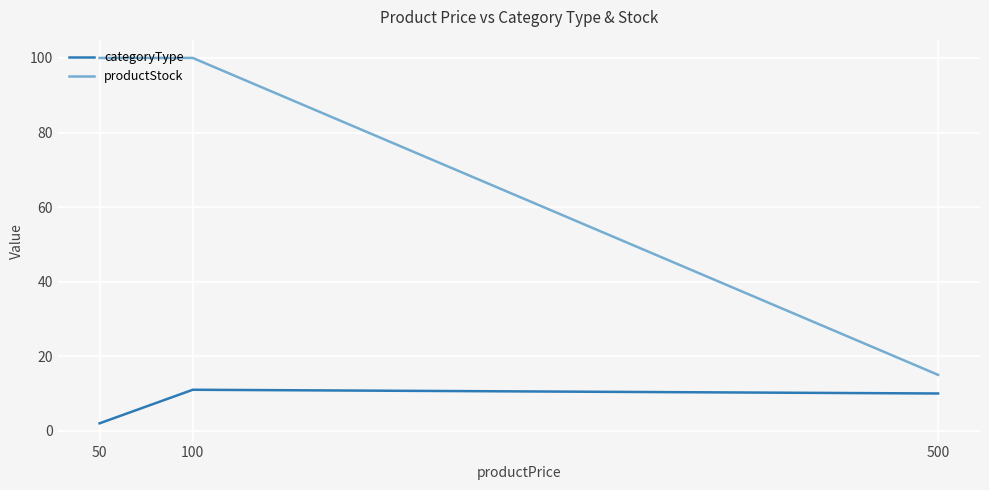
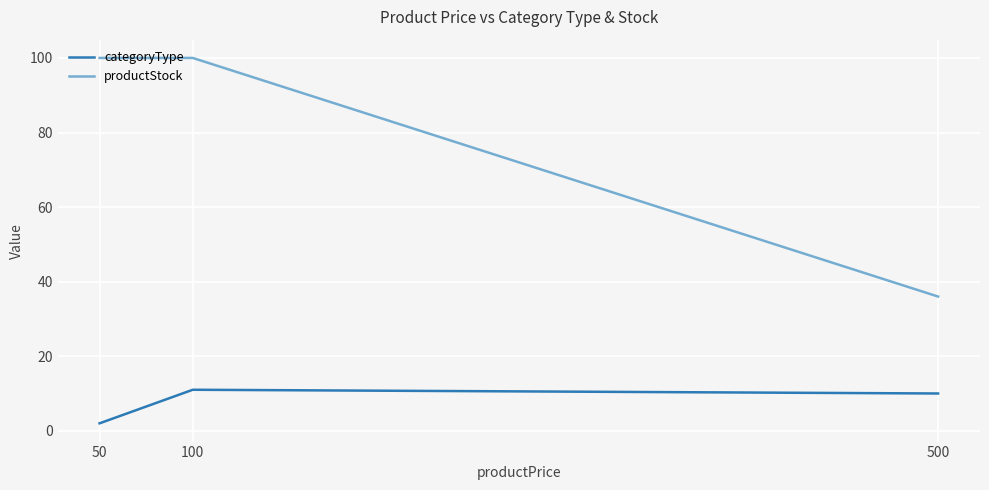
  {
    "categoryType": {
      "50": 2,
      "100": 11,
      "500": 10
    },
    "productStock": {
      "50": 100,
      "100": 100,
-     "500": 15
+     "500": 36
    }
  }
